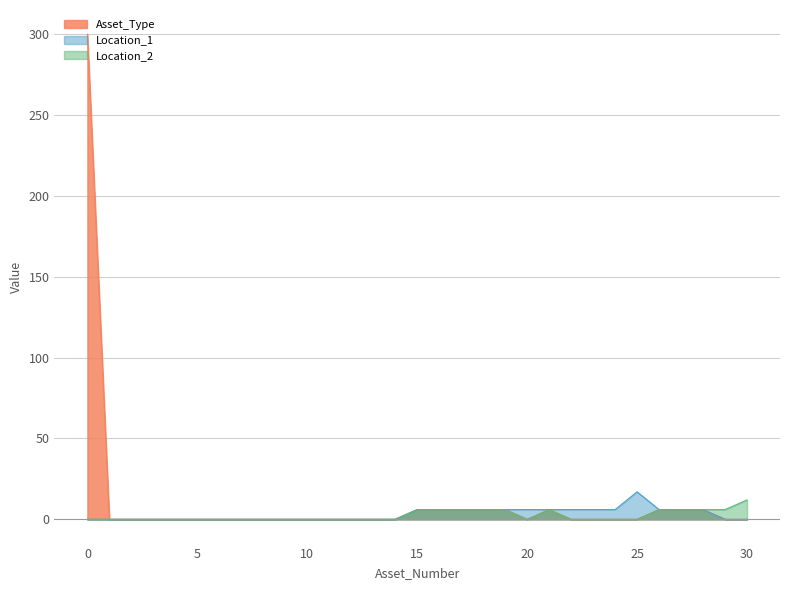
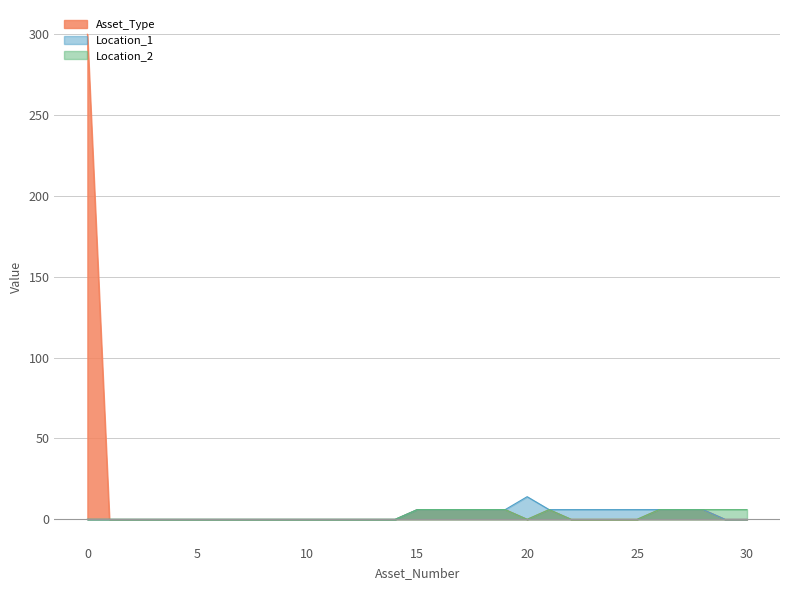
  {
    "Asset_Type": {
      "0": 300
    },
    "Location_1": {
-     "20": 6,
-     "25": 17
+     "20": 14,
+     "25": 6
    },
    "Location_2": {
-     "30": 12
+     "30": 6
    }
  }
